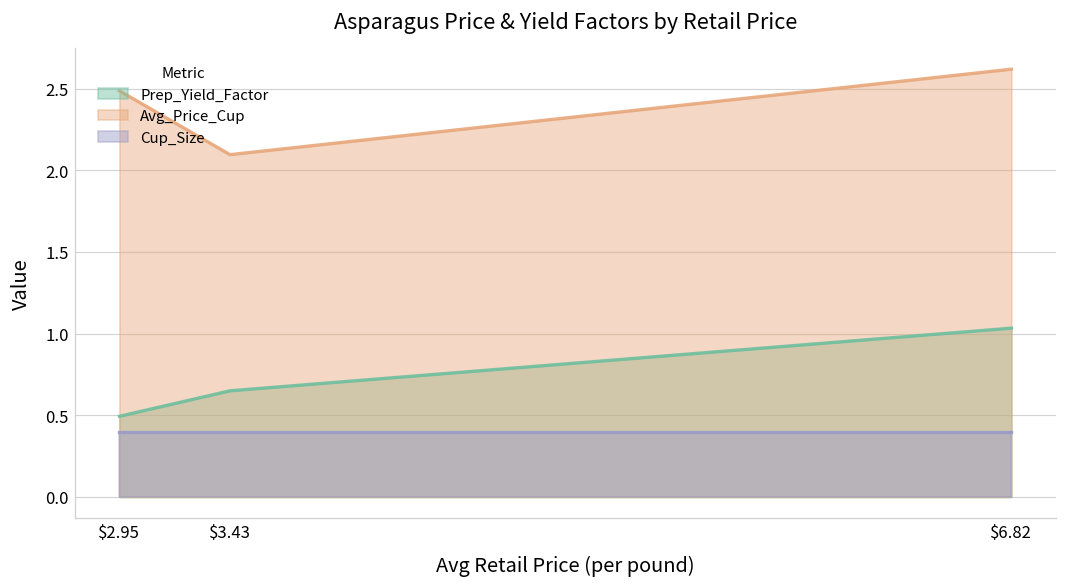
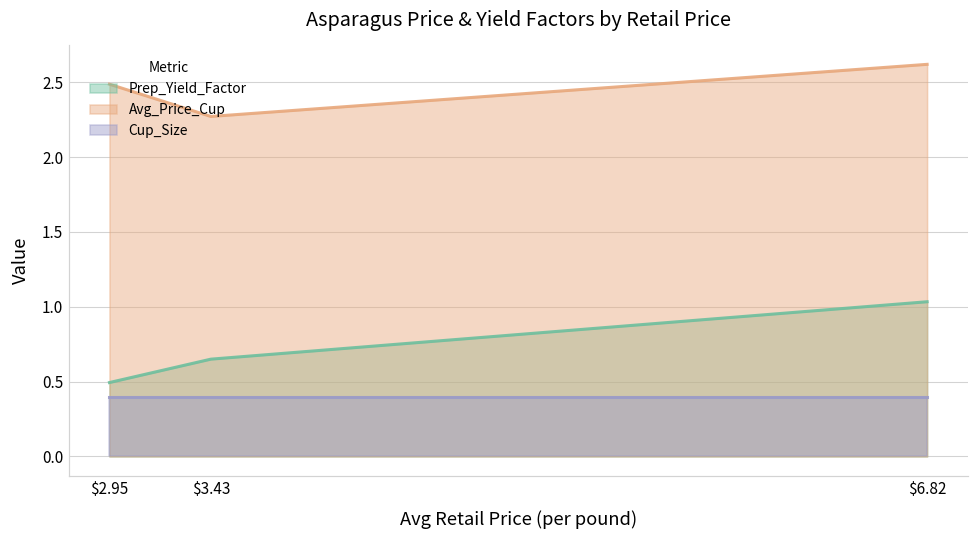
  {
    "Avg_Price_Cup": {
      "$2.95": 2.49,
-     "$3.43": 2.10,
+     "$3.43": 2.27,
      "$6.82": 2.62
    }
  }
